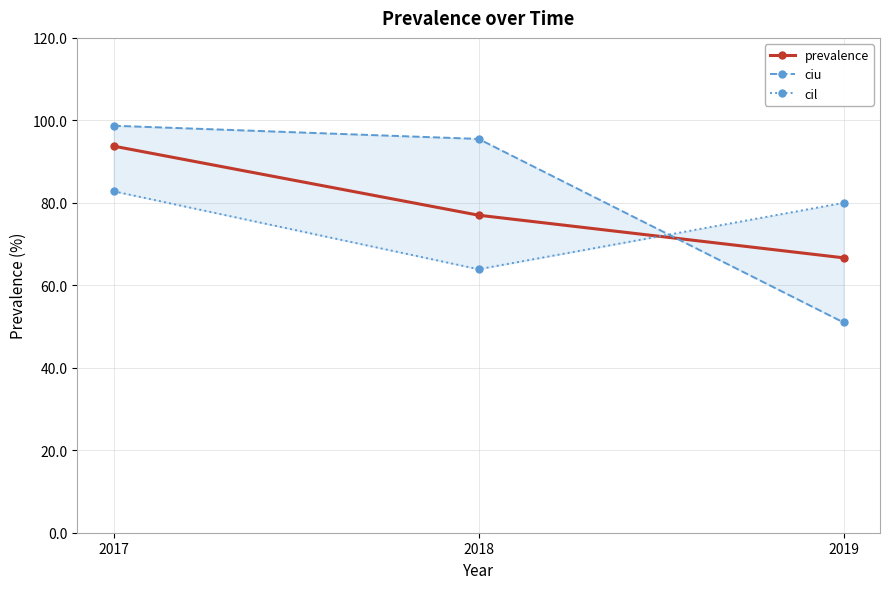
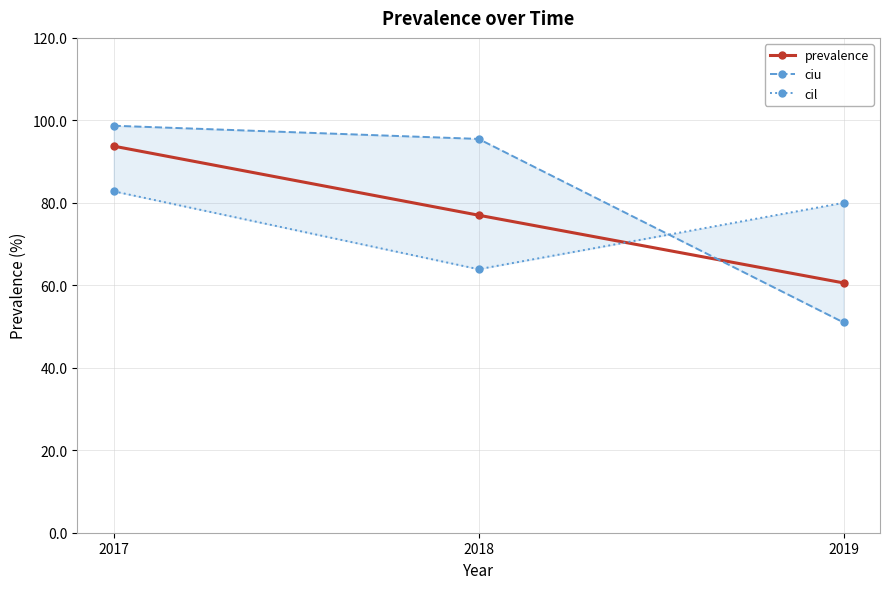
  {
    "prevalence": {
      "2017": 94,
      "2018": 77,
-     "2019": 67
+     "2019": 61
    }
  }
